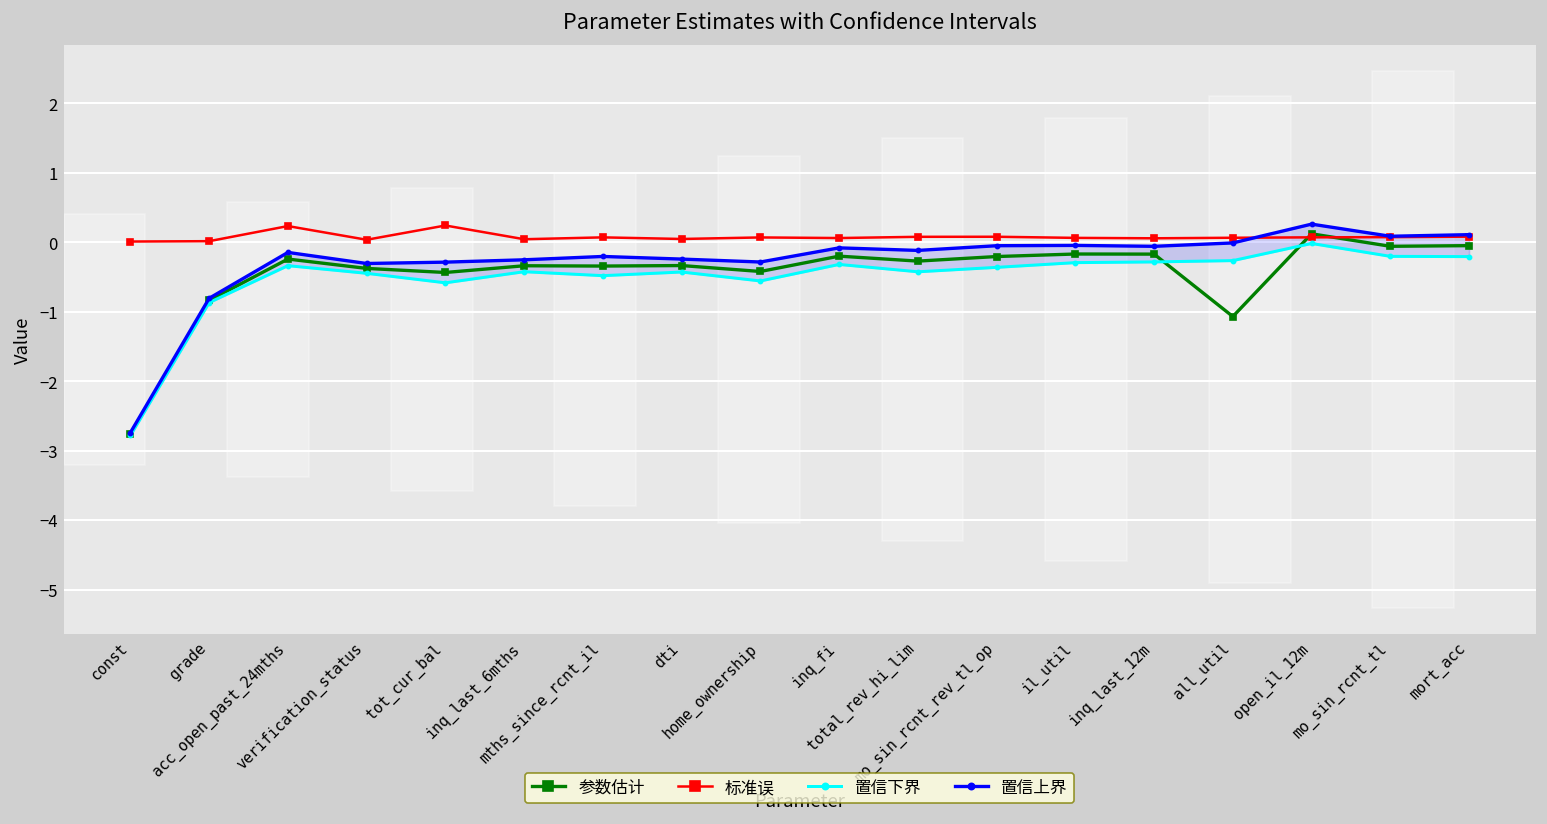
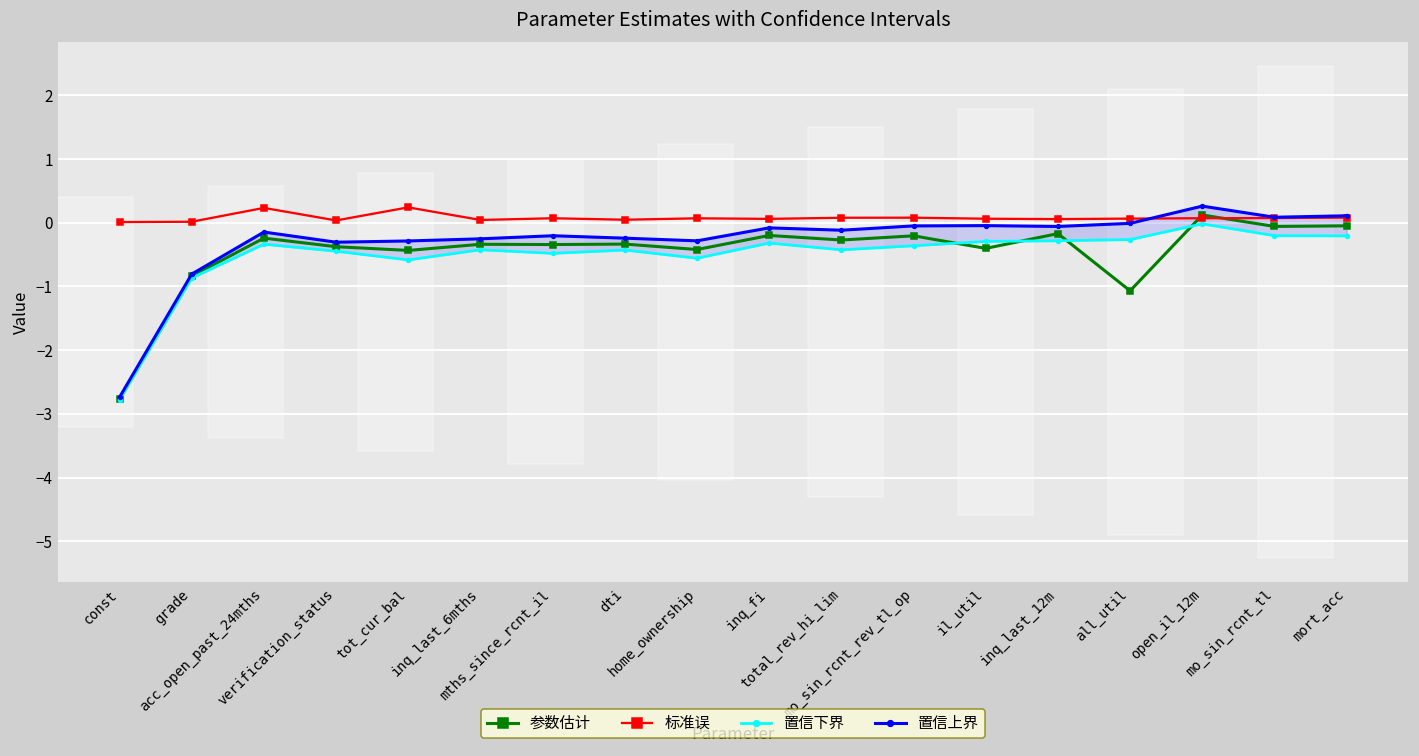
  {
    "参数估计": {
      "acc_open_past_24mths": -0.2,
      "verification_status": -0.4,
      "tot_cur_bal": -0.4,
      "inq_last_6mths": -0.3,
      "mths_since_rcnt_il": -0.3,
      "dti": -0.3,
      "home_ownership": -0.4,
      "inq_fi": -0.2,
      "total_rev_hi_lim": -0.3,
      "mo_sin_rcnt_rev_tl_op": -0.2,
-     "il_util": -0.2,
+     "il_util": -0.4,
      "inq_last_12m": -0.2,
      "all_util": -1.1,
      "open_il_12m": 0.1,
      "mo_sin_rcnt_tl": -0.1,
      "mort_acc": 0.0
    },
    "标准误": {
      "const": 0.0,
      "grade": 0.0,
      "acc_open_past_24mths": 0.2,
      "verification_status": 0.0,
      "tot_cur_bal": 0.2,
      "inq_last_6mths": 0.0,
      "mths_since_rcnt_il": 0.1,
      "dti": 0.0,
      "home_ownership": 0.1,
      "inq_fi": 0.1,
      "total_rev_hi_lim": 0.1,
      "mo_sin_rcnt_rev_tl_op": 0.1,
      "il_util": 0.1,
      "inq_last_12m": 0.1,
      "all_util": 0.1,
      "open_il_12m": 0.1
    },
    "置信下界": {
      "acc_open_past_24mths": -0.3,
      "verification_status": -0.4,
      "tot_cur_bal": -0.6,
      "inq_last_6mths": -0.4,
      "mths_since_rcnt_il": -0.5,
      "dti": -0.4,
      "home_ownership": -0.6,
      "inq_fi": -0.3,
      "total_rev_hi_lim": -0.4,
      "mo_sin_rcnt_rev_tl_op": -0.4,
      "il_util": -0.3,
      "inq_last_12m": -0.3,
      "all_util": -0.3,
      "open_il_12m": 0.0,
      "mo_sin_rcnt_tl": -0.2,
      "mort_acc": -0.2
    },
    "置信上界": {
      "acc_open_past_24mths": -0.1,
      "verification_status": -0.3,
      "tot_cur_bal": -0.3,
      "inq_last_6mths": -0.3,
      "mths_since_rcnt_il": -0.2,
      "dti": -0.2,
      "home_ownership": -0.3,
      "inq_fi": -0.1,
      "total_rev_hi_lim": -0.1,
      "mo_sin_rcnt_rev_tl_op": 0.0,
      "il_util": 0.0,
      "inq_last_12m": -0.1,
      "all_util": 0.0,
      "open_il_12m": 0.3
    }
  }
